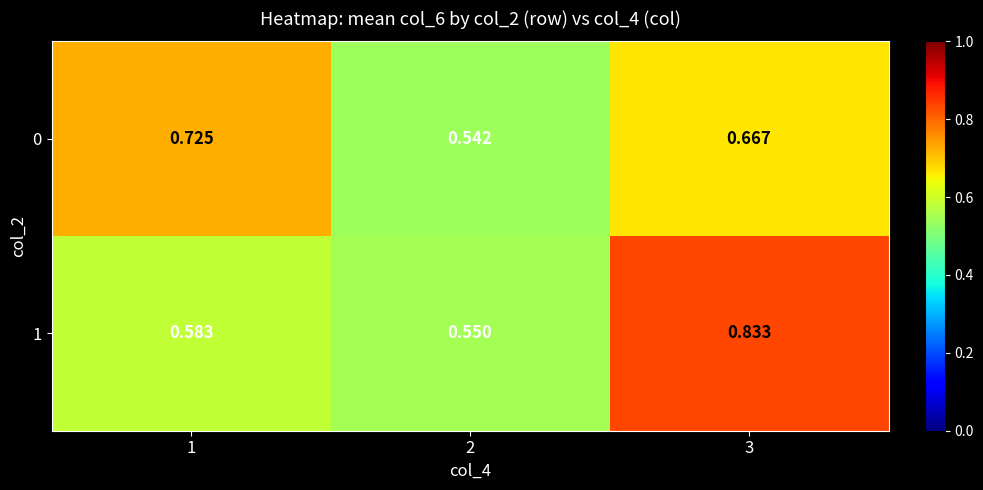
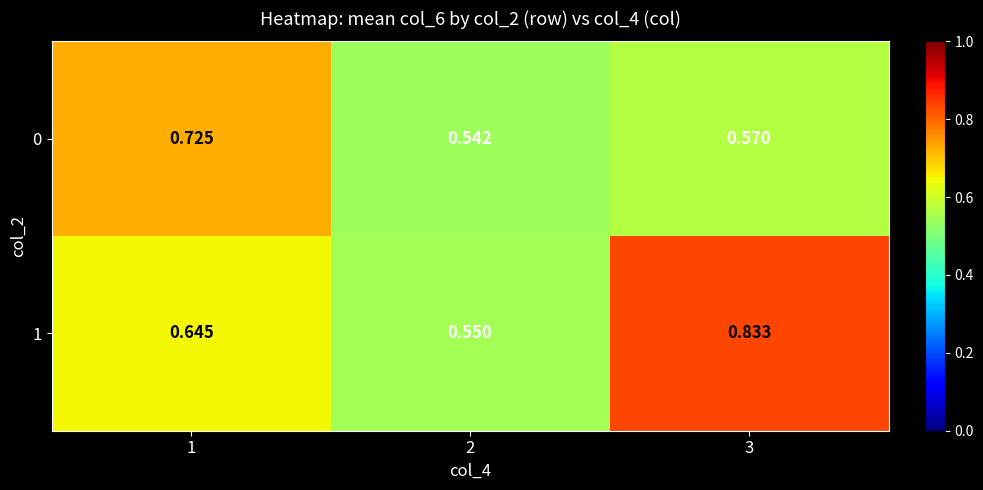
  {
    "0": {
      "1": 0.725,
      "2": 0.542,
-     "3": 0.667
+     "3": 0.570
    },
    "1": {
-     "1": 0.583,
+     "1": 0.645,
      "2": 0.550,
      "3": 0.833
    }
  }
